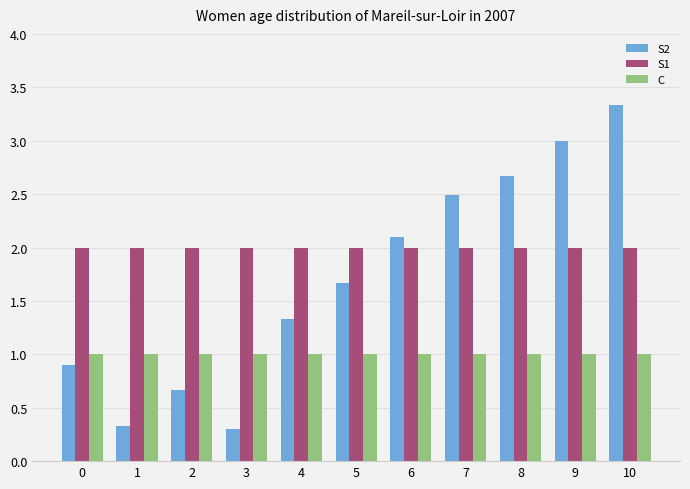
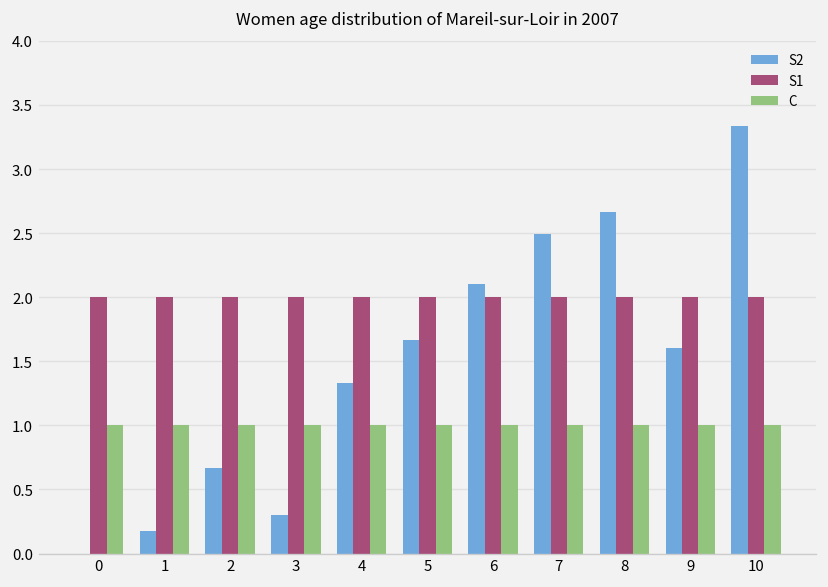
  {
    "S2": {
-     "0": 0.9,
-     "1": 0.33,
+     "0": 0.0,
+     "1": 0.18,
      "2": 0.67,
      "3": 0.30,
      "4": 1.33,
      "5": 1.67,
      "6": 2.10,
      "7": 2.50,
      "8": 2.67,
-     "9": 3.0,
+     "9": 1.6,
      "10": 3.33
    },
    "S1": {
      "0": 2.00,
      "1": 2.00,
      "2": 2.00,
      "3": 2.00,
      "4": 2.00,
      "5": 2.00,
      "6": 2.00,
      "7": 2.00,
      "8": 2.00,
      "9": 2.00,
      "10": 2.00
    },
    "C": {
      "0": 1.00,
      "1": 1.00,
      "2": 1.00,
      "3": 1.00,
      "4": 1.00,
      "5": 1.00,
      "6": 1.00,
      "7": 1.00,
      "8": 1.00,
      "9": 1.00,
      "10": 1.00
    }
  }
